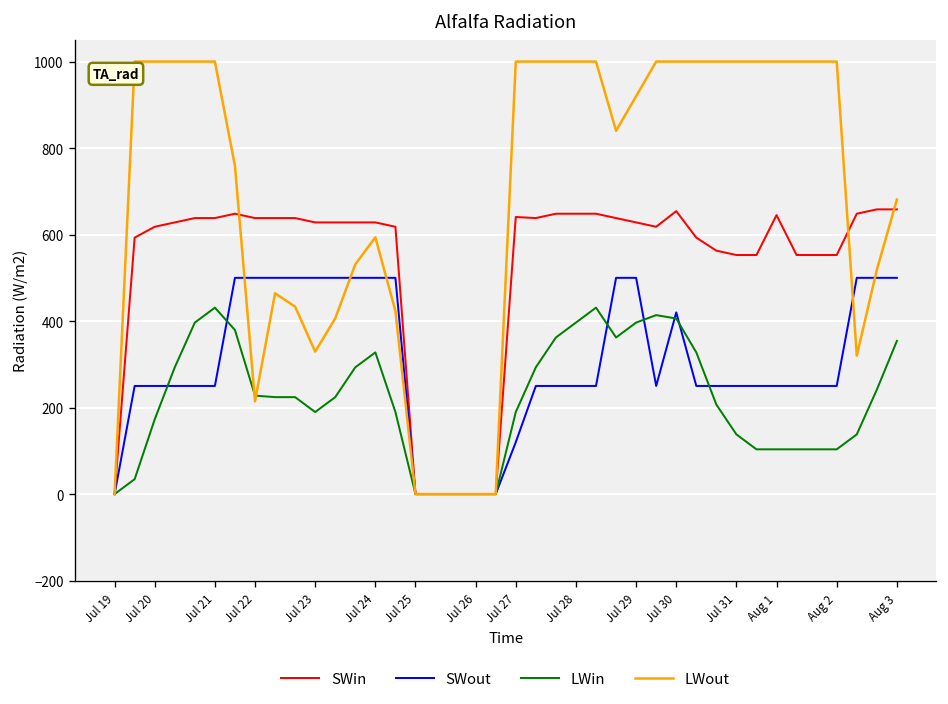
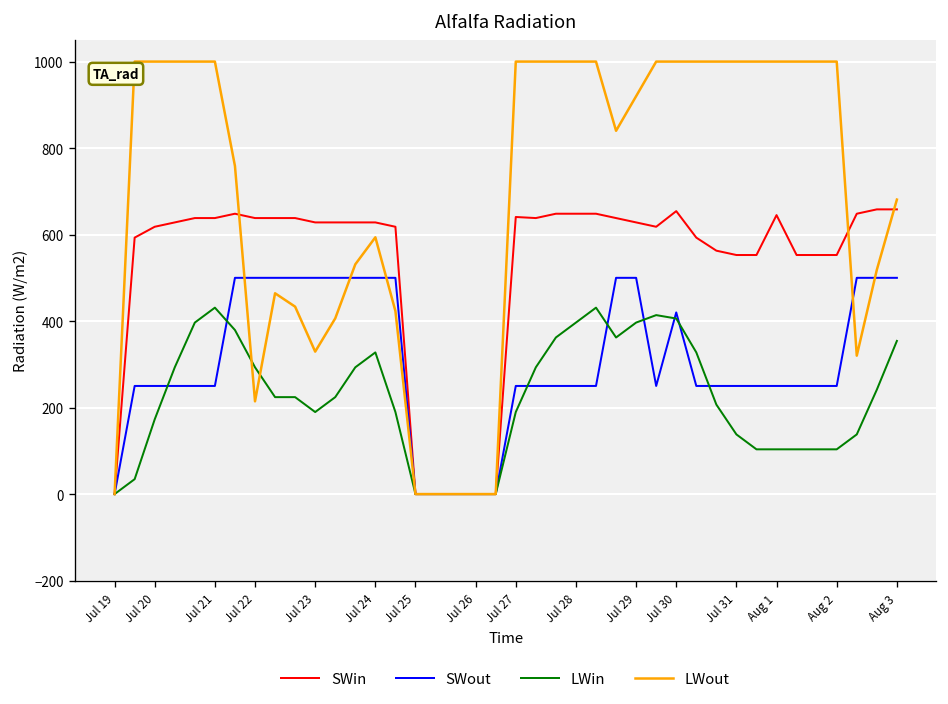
  {
    "SWin": {
      "Jul 20": 620,
      "Jul 21": 640,
      "Jul 22": 640,
      "Jul 23": 630,
      "Jul 24": 630,
      "Jul 27": 640,
      "Jul 28": 650,
      "Jul 29": 630,
      "Jul 30": 650,
      "Jul 31": 550,
      "Aug 1": 650,
      "Aug 2": 550,
      "Aug 3": 660
    },
    "SWout": {
      "Jul 20": 250,
      "Jul 21": 250,
      "Jul 22": 500,
      "Jul 23": 500,
      "Jul 24": 500,
-     "Jul 27": 120,
+     "Jul 27": 250,
      "Jul 28": 250,
      "Jul 29": 500,
      "Jul 30": 420,
      "Jul 31": 250,
      "Aug 1": 250,
      "Aug 2": 250,
      "Aug 3": 500
    },
    "LWin": {
      "Jul 20": 170,
      "Jul 21": 430,
-     "Jul 22": 230,
+     "Jul 22": 290,
      "Jul 23": 190,
      "Jul 24": 330,
      "Jul 27": 190,
      "Jul 28": 400,
      "Jul 29": 400,
      "Jul 30": 410,
      "Jul 31": 140,
      "Aug 1": 100,
      "Aug 2": 100,
      "Aug 3": 350
    },
    "LWout": {
      "Jul 20": 1000,
      "Jul 21": 1000,
      "Jul 22": 210,
      "Jul 23": 330,
      "Jul 24": 590,
      "Jul 27": 1000,
      "Jul 28": 1000,
      "Jul 29": 920,
      "Jul 30": 1000,
      "Jul 31": 1000,
      "Aug 1": 1000,
      "Aug 2": 1000,
      "Aug 3": 680
    }
  }
